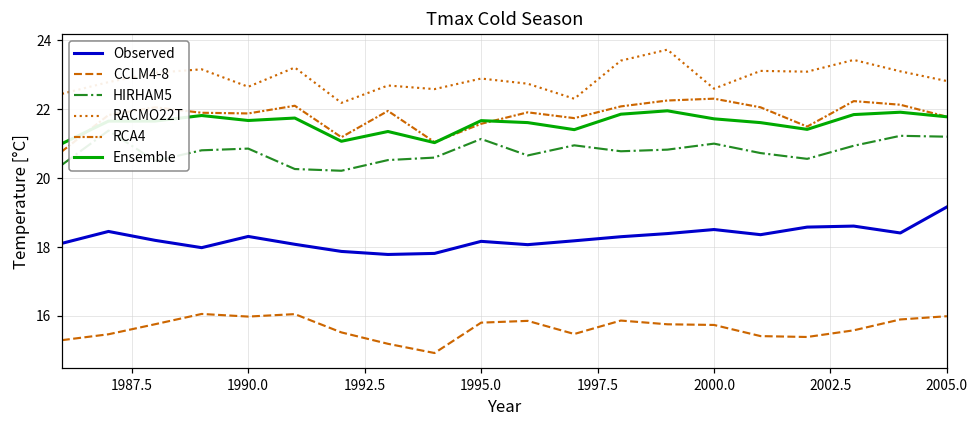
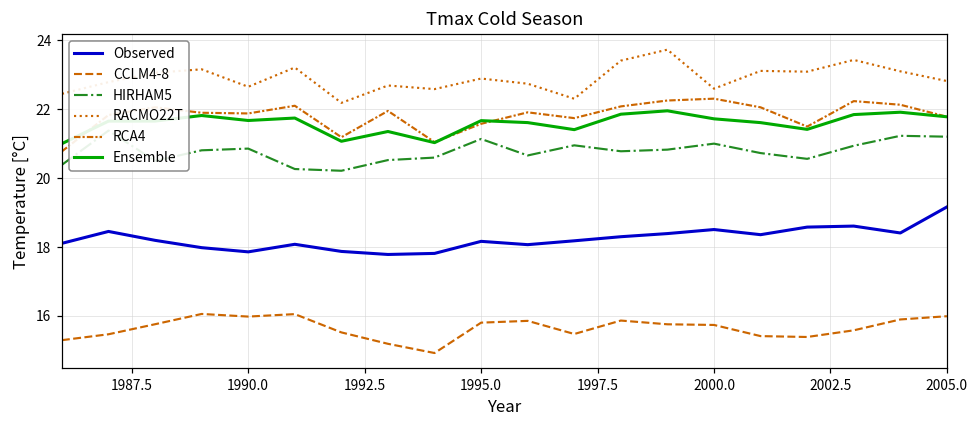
  {
    "Observed": {
-     "1990.0": 18.3,
+     "1990.0": 17.9,
      "1995.0": 18.2,
      "2000.0": 18.5,
      "2005.0": 19.2
    }
  }
